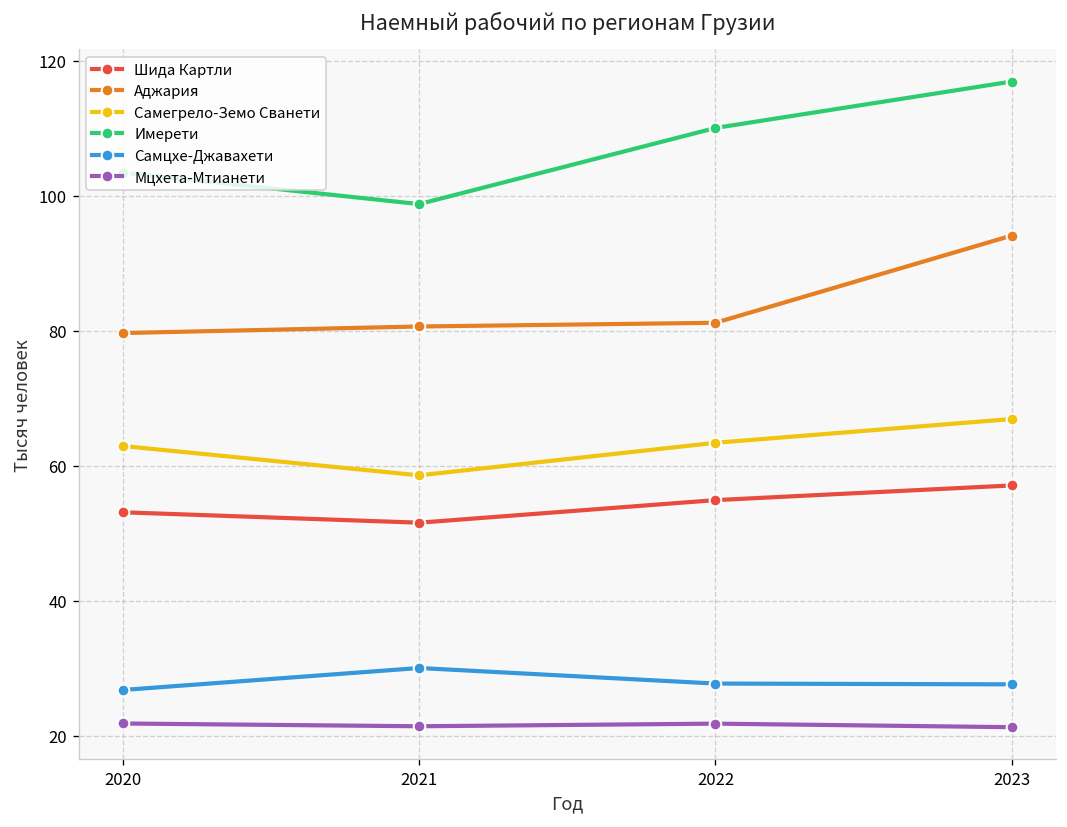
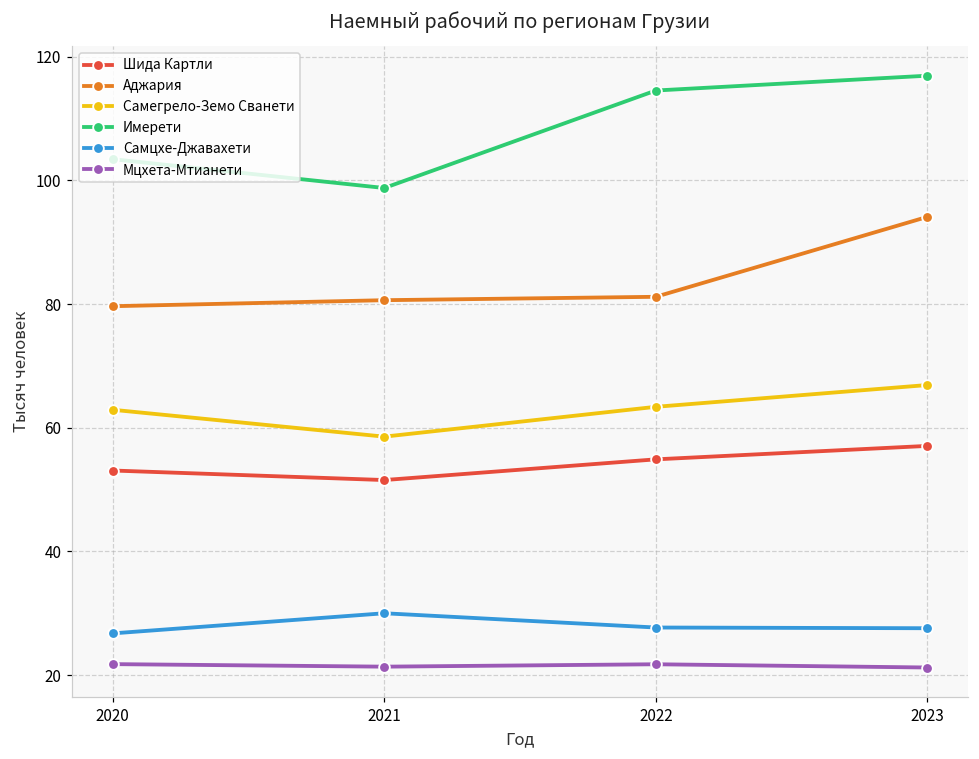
  {
    "Самегрело-Земо Сванети": {
      "2020": 63,
      "2021": 59,
      "2022": 63,
      "2023": 67
    },
    "Имерети": {
      "2021": 99,
-     "2022": 110,
+     "2022": 115,
      "2023": 117
    },
    "Самцхе-Джавахети": {
      "2020": 27,
      "2021": 30,
      "2022": 28,
      "2023": 28
    },
    "Мцхета-Мтианети": {
      "2020": 22,
      "2021": 21,
      "2022": 22,
      "2023": 21
    }
  }
